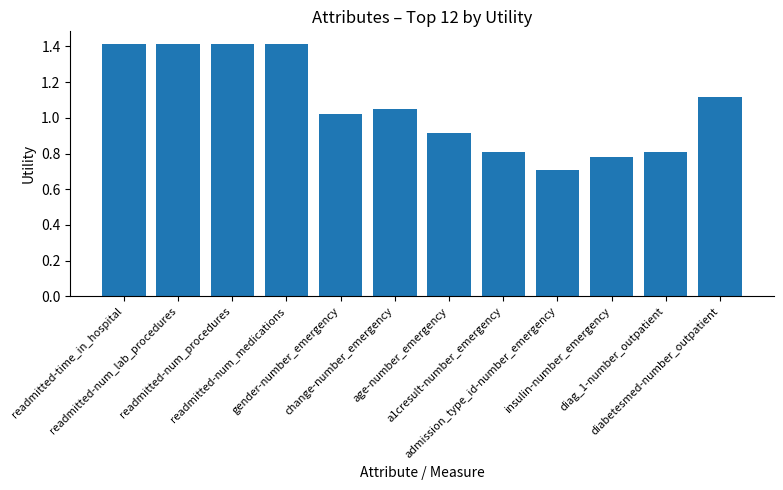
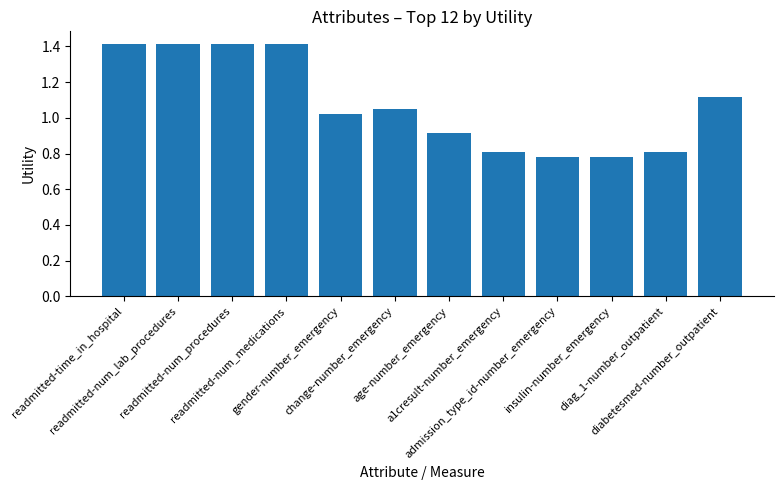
  {
    "readmitted-time_in_hospital": 1.41,
    "readmitted-num_lab_procedures": 1.41,
    "readmitted-num_procedures": 1.41,
    "readmitted-num_medications": 1.41,
    "gender-number_emergency": 1.02,
    "change-number_emergency": 1.05,
    "age-number_emergency": 0.91,
    "a1cresult-number_emergency": 0.81,
-   "admission_type_id-number_emergency": 0.71,
+   "admission_type_id-number_emergency": 0.78,
    "insulin-number_emergency": 0.78,
    "diag_1-number_outpatient": 0.81,
    "diabetesmed-number_outpatient": 1.12
  }
